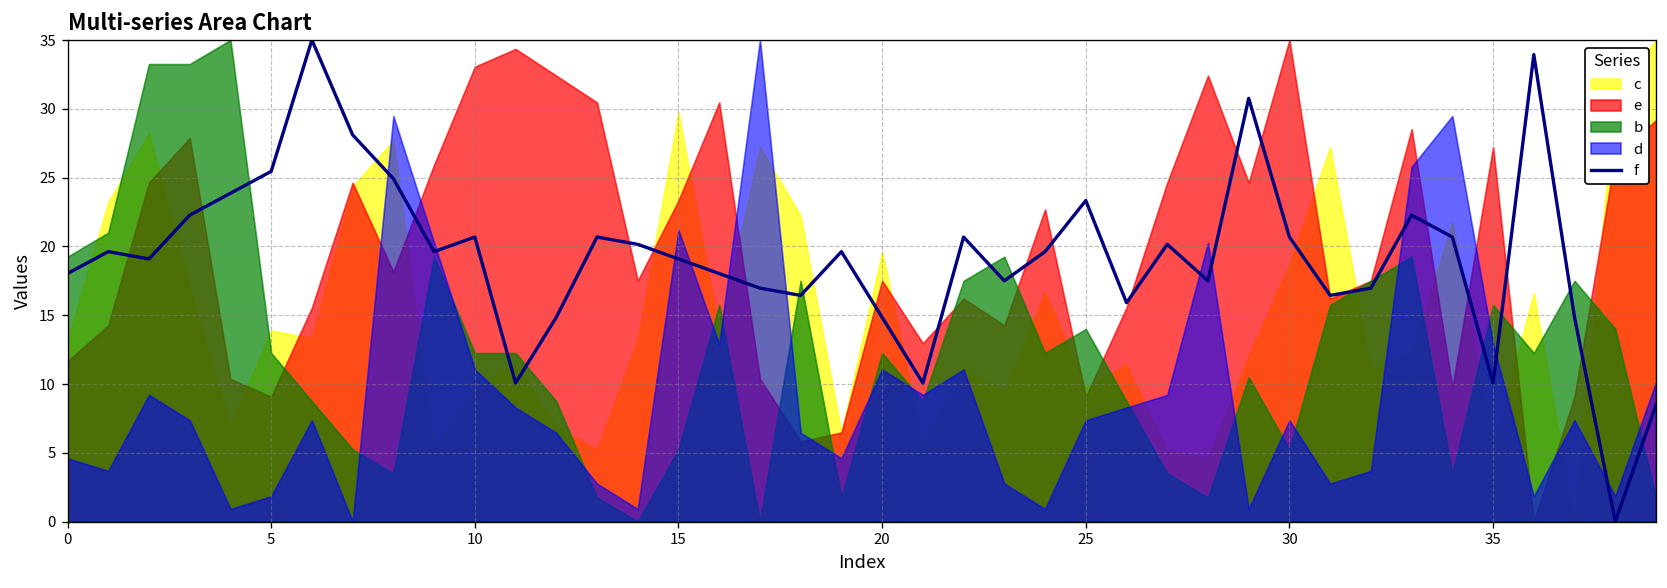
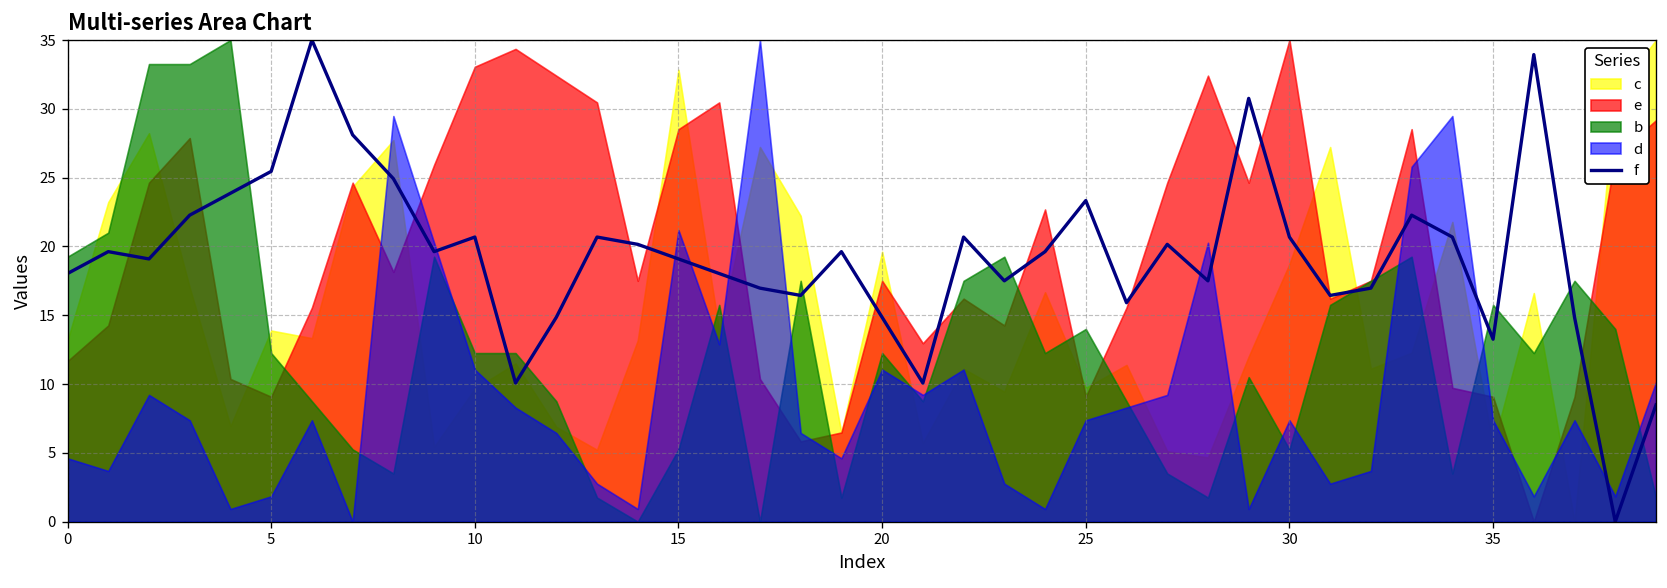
  {
    "f": {
      "0": 18.0,
      "5": 25.5,
      "10": 20.7,
      "15": 19.1,
      "20": 14.8,
      "25": 23.3,
      "30": 20.7,
-     "35": 10.1
+     "35": 13.3
    },
    "c": {
      "0": 13.2,
      "5": 13.9,
      "10": 9.7,
-     "15": 29.7,
+     "15": 32.8,
      "20": 19.6,
      "25": 9.7,
      "30": 18.7,
      "35": 5.5
    },
    "e": {
      "0": 11.7,
      "5": 9.1,
      "10": 33.1,
-     "15": 23.3,
+     "15": 28.5,
      "20": 17.5,
      "25": 9.1,
      "30": 35.0,
-     "35": 27.2
+     "35": 9.1
    },
    "b": {
      "0": 19.3,
      "5": 12.3,
      "10": 12.3,
      "15": 5.3,
      "20": 12.3,
      "25": 14.0,
      "30": 5.3,
      "35": 15.8
    },
    "d": {
      "0": 4.6,
      "5": 1.8,
      "10": 11.1,
      "15": 21.2,
      "20": 11.1,
      "25": 7.4,
      "30": 7.4,
-     "35": 12.9
+     "35": 7.4
    }
  }
